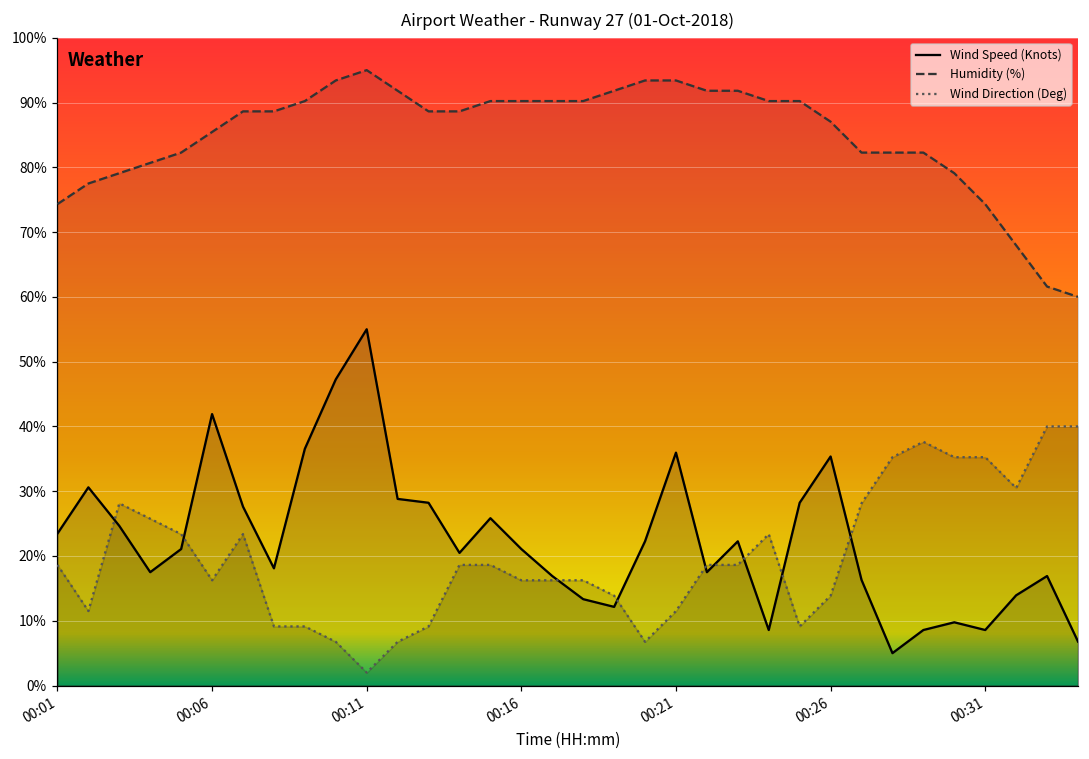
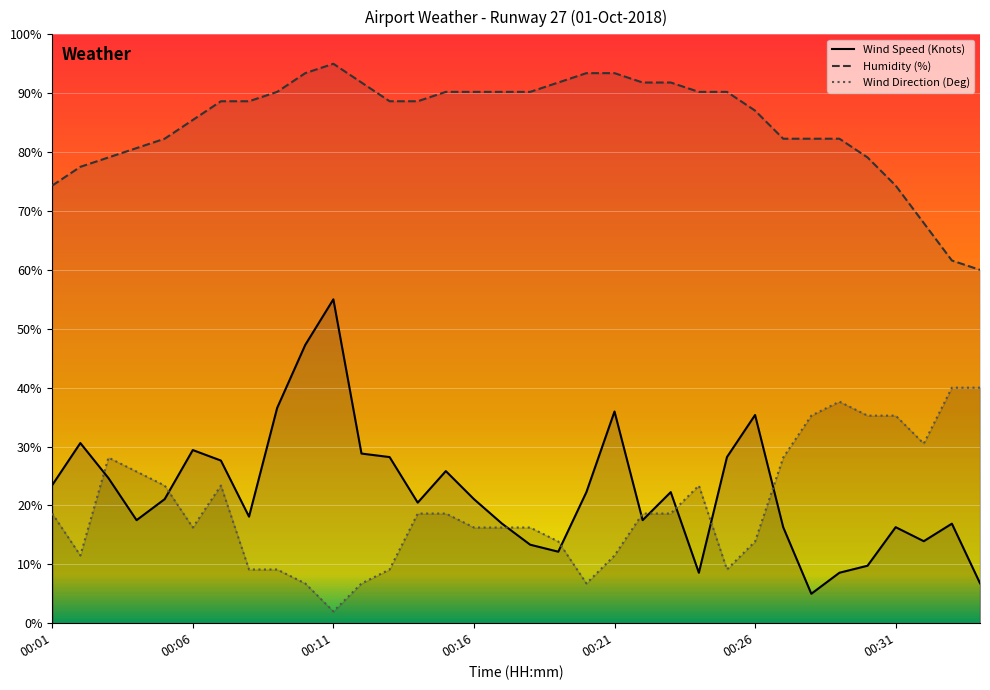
  {
    "Wind Speed (Knots)": {
      "00:01": "23%",
-     "00:06": "42%",
+     "00:06": "29%",
      "00:11": "55%",
      "00:16": "21%",
      "00:21": "36%",
      "00:26": "35%",
-     "00:31": "9%"
+     "00:31": "16%"
    }
  }
